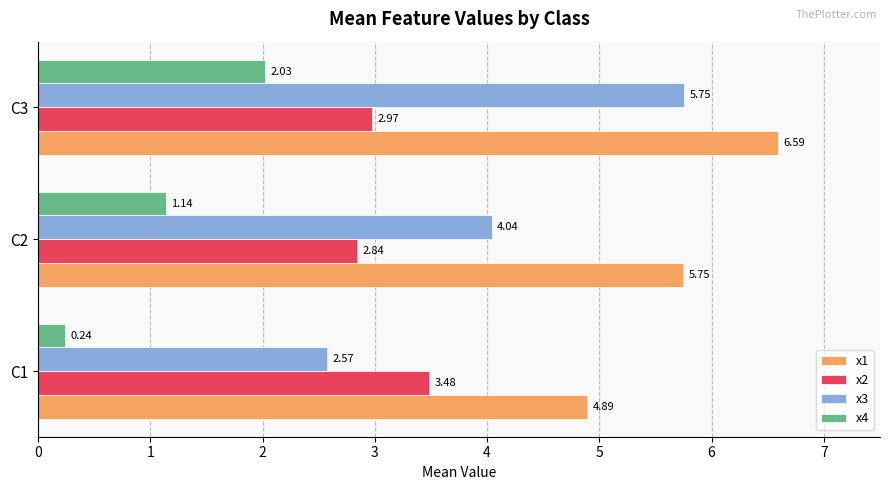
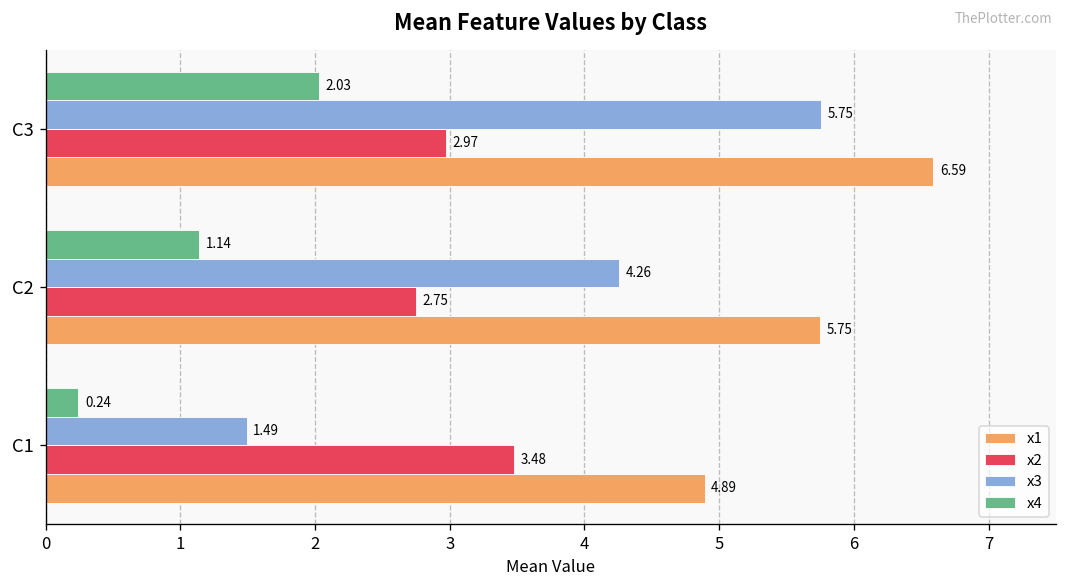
  {
    "x1": {
      "C3": 6.59,
      "C2": 5.75,
      "C1": 4.89
    },
    "x2": {
      "C3": 2.97,
-     "C2": 2.84,
+     "C2": 2.75,
      "C1": 3.48
    },
    "x3": {
      "C3": 5.75,
-     "C2": 4.04,
-     "C1": 2.57
+     "C2": 4.26,
+     "C1": 1.49
    },
    "x4": {
      "C3": 2.03,
      "C2": 1.14,
      "C1": 0.24
    }
  }
